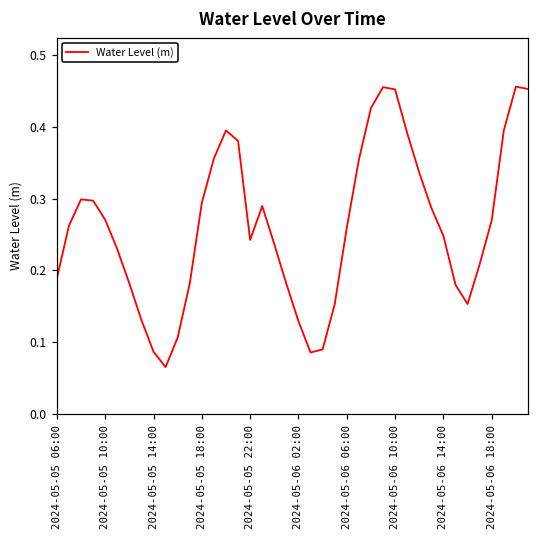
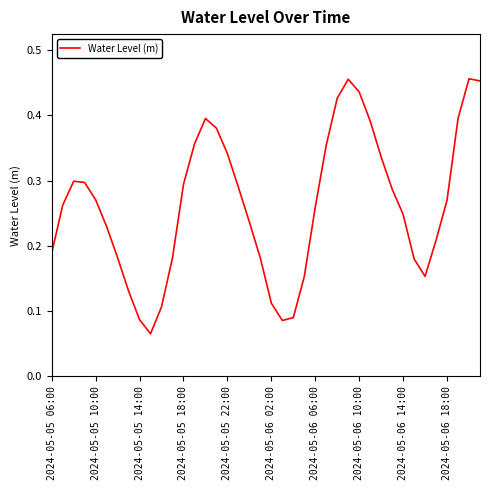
  {
    "2024-05-05 06:00": 0.19,
    "2024-05-05 10:00": 0.27,
    "2024-05-05 14:00": 0.09,
    "2024-05-05 18:00": 0.29,
-   "2024-05-05 22:00": 0.24,
-   "2024-05-06 02:00": 0.13,
+   "2024-05-05 22:00": 0.34,
+   "2024-05-06 02:00": 0.11,
    "2024-05-06 06:00": 0.26,
-   "2024-05-06 10:00": 0.45,
+   "2024-05-06 10:00": 0.44,
    "2024-05-06 14:00": 0.25,
    "2024-05-06 18:00": 0.27
  }
